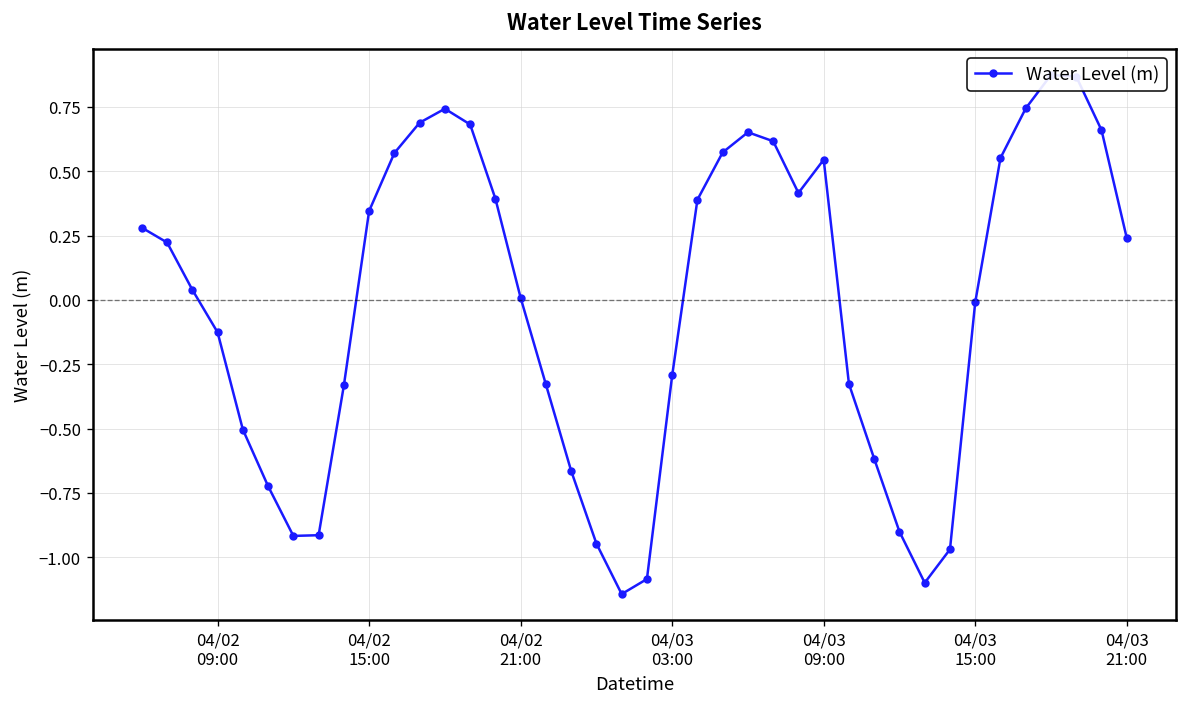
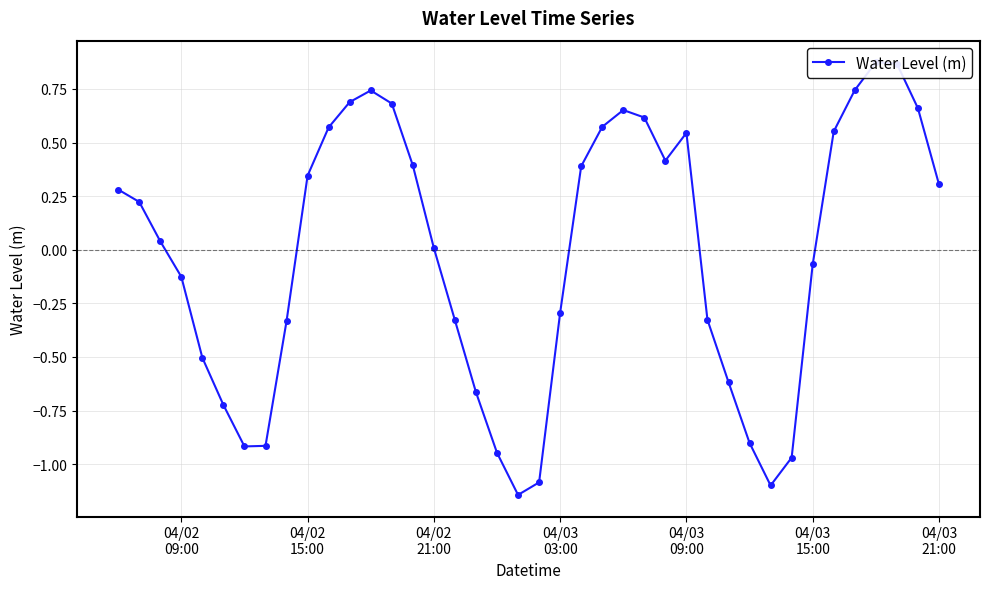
  {
    "04/02 09:00": -0.13,
    "04/02 15:00": 0.35,
    "04/02 21:00": 0.01,
    "04/03 03:00": -0.29,
    "04/03 09:00": 0.55,
-   "04/03 15:00": -0.01,
-   "04/03 21:00": 0.24
+   "04/03 15:00": -0.07,
+   "04/03 21:00": 0.31
  }
